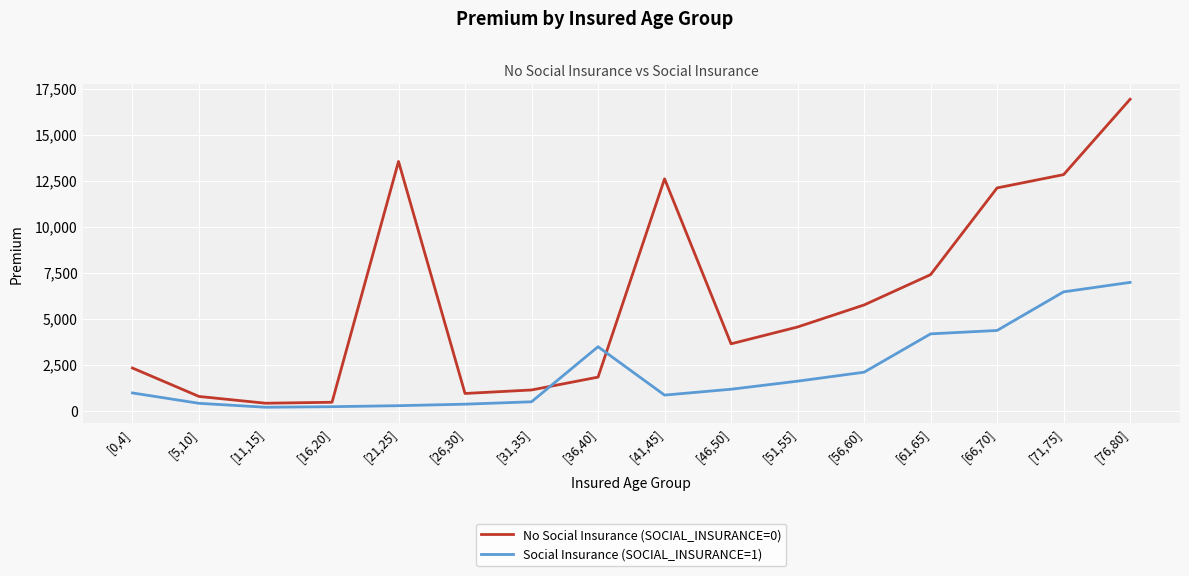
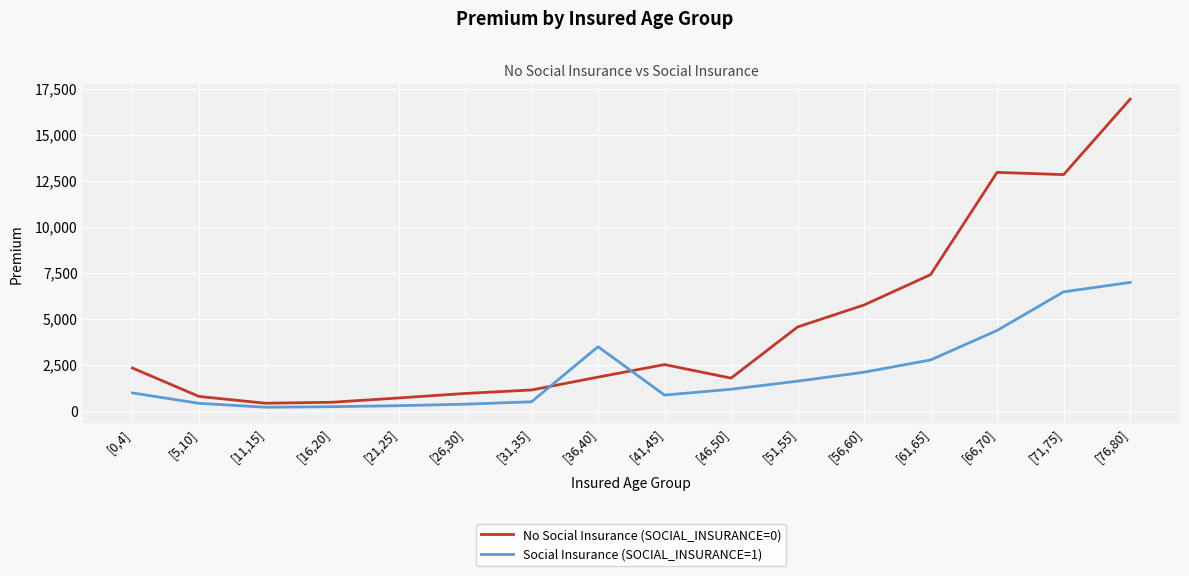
  {
    "No Social Insurance (SOCIAL_INSURANCE=0)": {
      "[0,4]": "2,300",
      "[5,10]": "800",
      "[11,15]": "400",
      "[16,20]": "400",
-     "[21,25]": "13,500",
+     "[21,25]": "700",
      "[26,30]": "900",
      "[31,35]": "1,100",
      "[36,40]": "1,800",
-     "[41,45]": "12,600",
-     "[46,50]": "3,600",
+     "[41,45]": "2,500",
+     "[46,50]": "1,800",
      "[51,55]": "4,500",
      "[56,60]": "5,700",
      "[61,65]": "7,400",
-     "[66,70]": "12,100",
+     "[66,70]": "12,900",
      "[71,75]": "12,800",
      "[76,80]": "16,900"
    },
    "Social Insurance (SOCIAL_INSURANCE=1)": {
      "[0,4]": "1,000",
      "[5,10]": "400",
      "[11,15]": "200",
      "[16,20]": "200",
      "[21,25]": "300",
      "[26,30]": "300",
      "[31,35]": "500",
      "[36,40]": "3,500",
      "[41,45]": "800",
      "[46,50]": "1,200",
      "[51,55]": "1,600",
      "[56,60]": "2,100",
-     "[61,65]": "4,200",
+     "[61,65]": "2,700",
      "[66,70]": "4,400",
      "[71,75]": "6,500",
      "[76,80]": "7,000"
    }
  }
